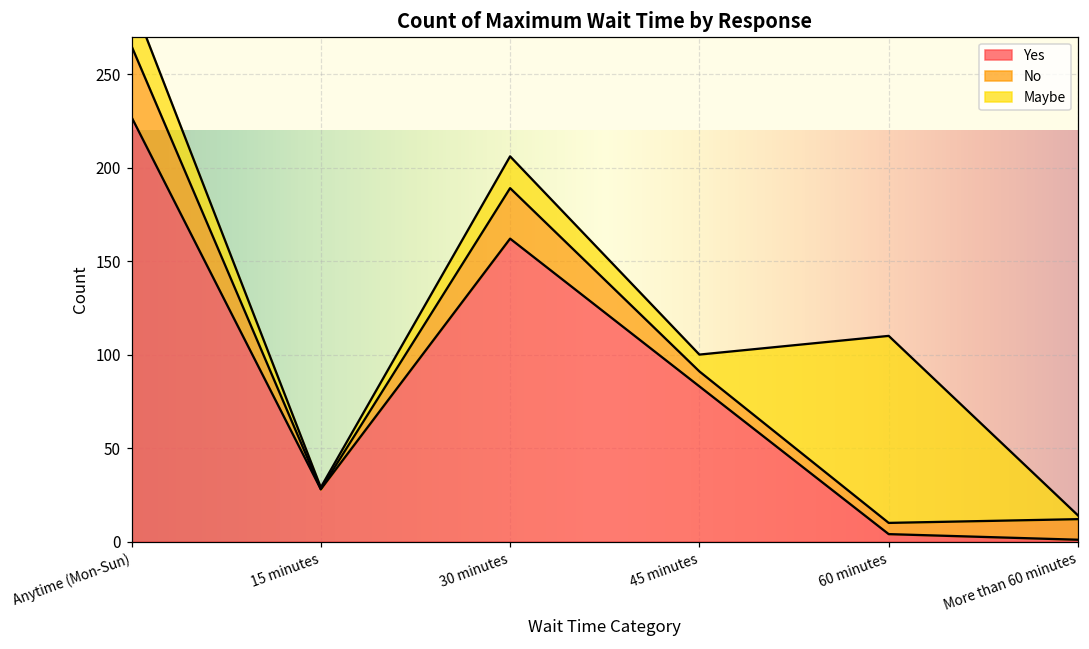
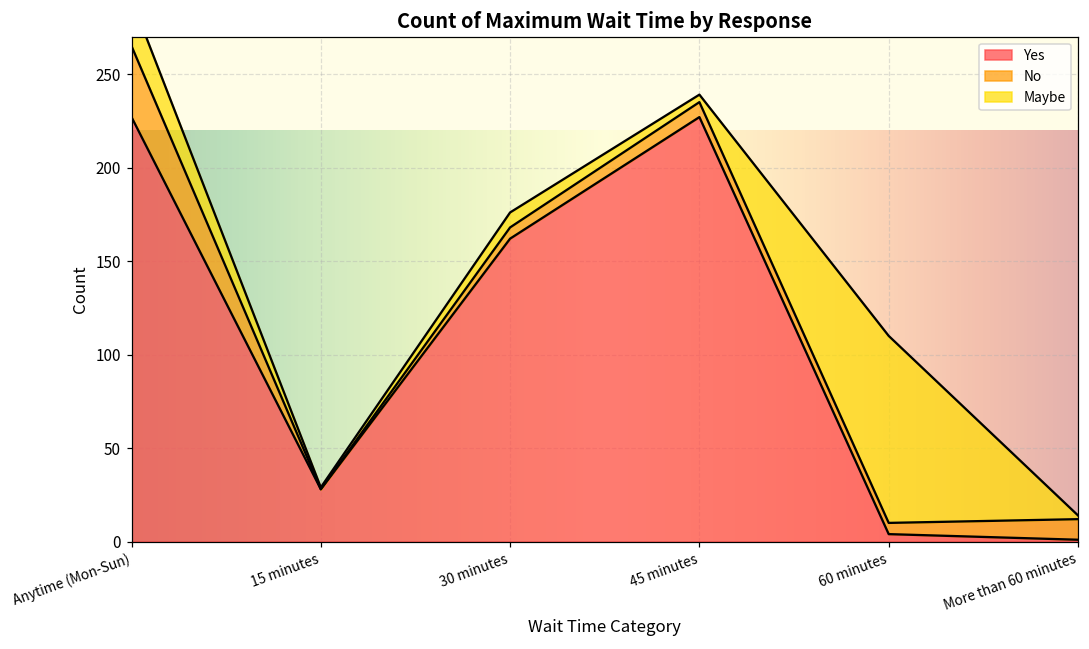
  {
    "Yes": {
      "Anytime (Mon-Sun)": 227,
      "30 minutes": 162,
-     "45 minutes": 83,
+     "45 minutes": 227,
      "60 minutes": 4,
      "More than 60 minutes": 1
    },
    "No": {
      "Anytime (Mon-Sun)": 38,
-     "30 minutes": 27,
+     "30 minutes": 6,
      "45 minutes": 8,
      "60 minutes": 6,
      "More than 60 minutes": 11
    },
    "Maybe": {
-     "30 minutes": 17,
-     "45 minutes": 9,
+     "30 minutes": 8,
+     "45 minutes": 4,
      "60 minutes": 100,
      "More than 60 minutes": 2
    }
  }
